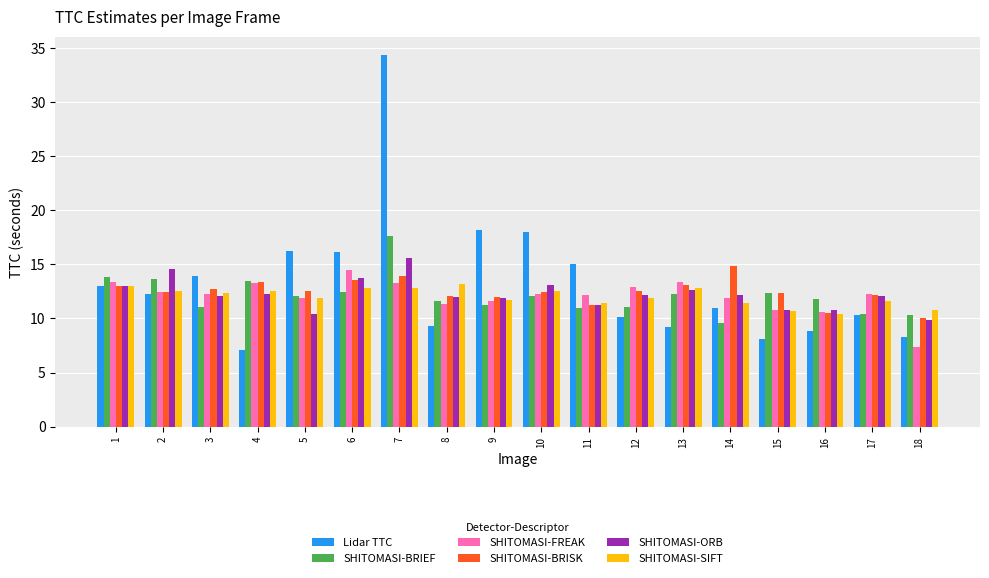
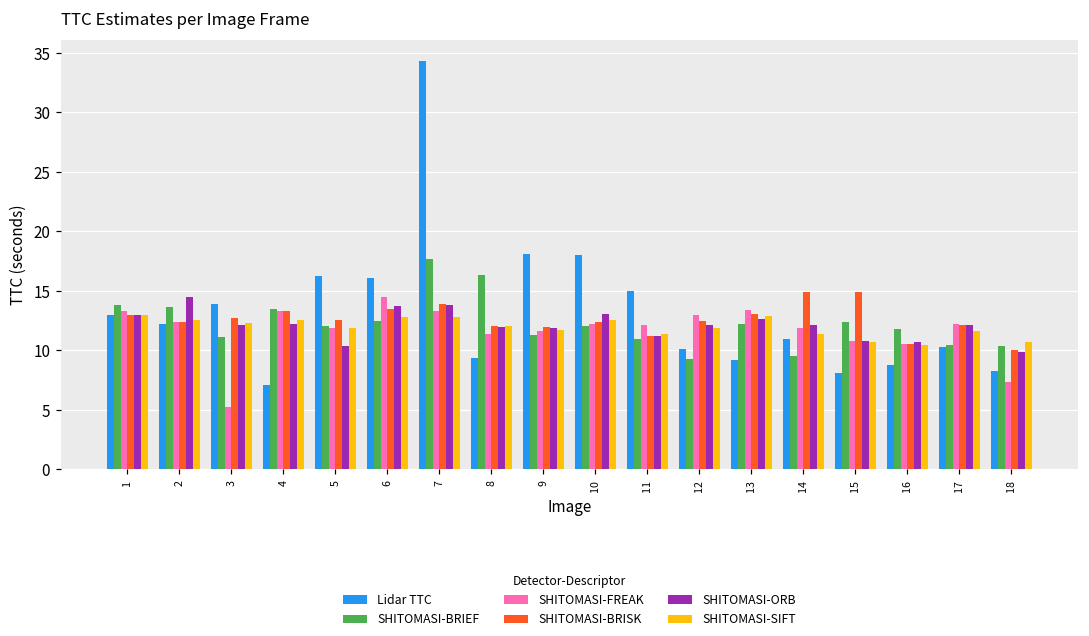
  {
    "Lidar TTC": {
      "1": 13.0,
      "2": 12.3,
      "3": 13.9,
      "4": 7.1,
      "5": 16.3,
      "6": 16.1,
      "7": 34.3,
      "8": 9.3,
      "9": 18.1,
      "10": 18.0,
      "11": 15.0,
      "12": 10.1,
      "13": 9.2,
      "14": 11.0,
      "15": 8.1,
      "16": 8.8,
      "17": 10.3,
      "18": 8.3
    },
    "SHITOMASI-BRIEF": {
      "1": 13.8,
      "2": 13.6,
      "3": 11.1,
      "4": 13.5,
      "5": 12.1,
      "6": 12.4,
      "7": 17.7,
-     "8": 11.6,
+     "8": 16.3,
      "9": 11.3,
      "10": 12.1,
      "11": 11.0,
-     "12": 11.0,
+     "12": 9.3,
      "13": 12.3,
      "14": 9.6,
      "15": 12.4,
      "16": 11.8,
      "17": 10.4,
      "18": 10.4
    },
    "SHITOMASI-FREAK": {
      "1": 13.3,
      "2": 12.4,
-     "3": 12.3,
+     "3": 5.2,
      "4": 13.3,
      "5": 11.9,
      "6": 14.5,
      "7": 13.3,
      "8": 11.3,
      "9": 11.6,
      "10": 12.3,
      "11": 12.2,
      "12": 12.9,
      "13": 13.4,
      "14": 11.9,
      "15": 10.8,
      "16": 10.6,
      "17": 12.2,
      "18": 7.4
    },
    "SHITOMASI-BRISK": {
      "1": 13.0,
      "2": 12.4,
      "3": 12.8,
      "4": 13.3,
      "5": 12.5,
      "6": 13.5,
      "7": 13.9,
      "8": 12.1,
      "9": 12.0,
      "10": 12.4,
      "11": 11.2,
      "12": 12.5,
      "13": 13.1,
      "14": 14.9,
-     "15": 12.3,
+     "15": 14.9,
      "16": 10.5,
      "17": 12.1,
      "18": 10.1
    },
    "SHITOMASI-ORB": {
      "1": 13.0,
      "2": 14.5,
      "3": 12.1,
      "4": 12.3,
      "5": 10.4,
      "6": 13.7,
-     "7": 15.6,
+     "7": 13.8,
      "8": 12.0,
      "9": 11.9,
      "10": 13.0,
      "11": 11.2,
      "12": 12.1,
      "13": 12.6,
      "14": 12.1,
      "15": 10.8,
      "16": 10.7,
      "17": 12.1,
      "18": 9.9
    },
    "SHITOMASI-SIFT": {
      "1": 13.0,
      "2": 12.5,
      "3": 12.3,
      "4": 12.5,
      "5": 11.9,
      "6": 12.8,
      "7": 12.8,
-     "8": 13.2,
+     "8": 12.0,
      "9": 11.7,
      "10": 12.6,
      "11": 11.4,
      "12": 11.9,
      "13": 12.9,
      "14": 11.4,
      "15": 10.7,
      "16": 10.4,
      "17": 11.7,
      "18": 10.7
    }
  }
